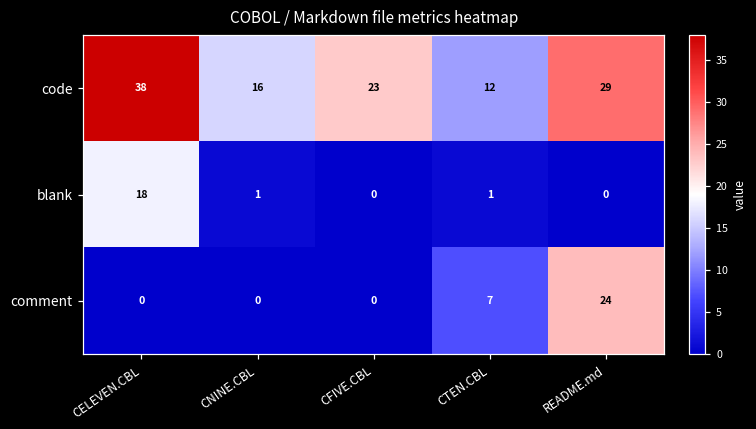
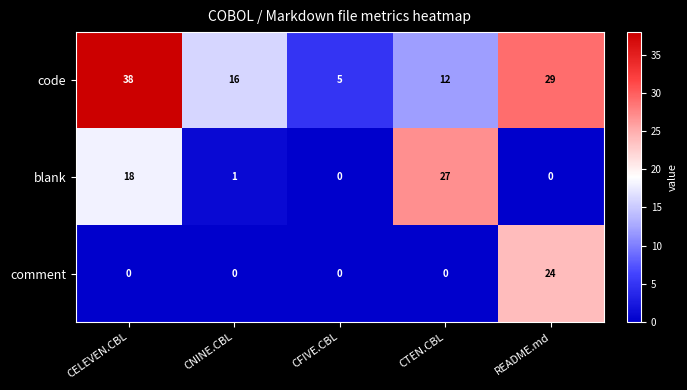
  {
    "code": {
      "CELEVEN.CBL": 38,
      "CNINE.CBL": 16,
-     "CFIVE.CBL": 23,
+     "CFIVE.CBL": 5,
      "CTEN.CBL": 12,
      "README.md": 29
    },
    "blank": {
      "CELEVEN.CBL": 18,
      "CNINE.CBL": 1,
      "CFIVE.CBL": 0,
-     "CTEN.CBL": 1,
+     "CTEN.CBL": 27,
      "README.md": 0
    },
    "comment": {
      "CELEVEN.CBL": 0,
      "CNINE.CBL": 0,
      "CFIVE.CBL": 0,
-     "CTEN.CBL": 7,
+     "CTEN.CBL": 0,
      "README.md": 24
    }
  }
